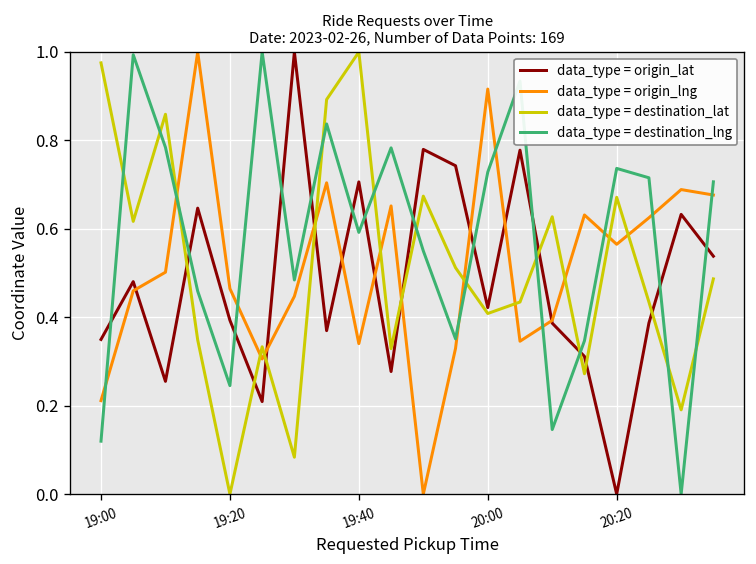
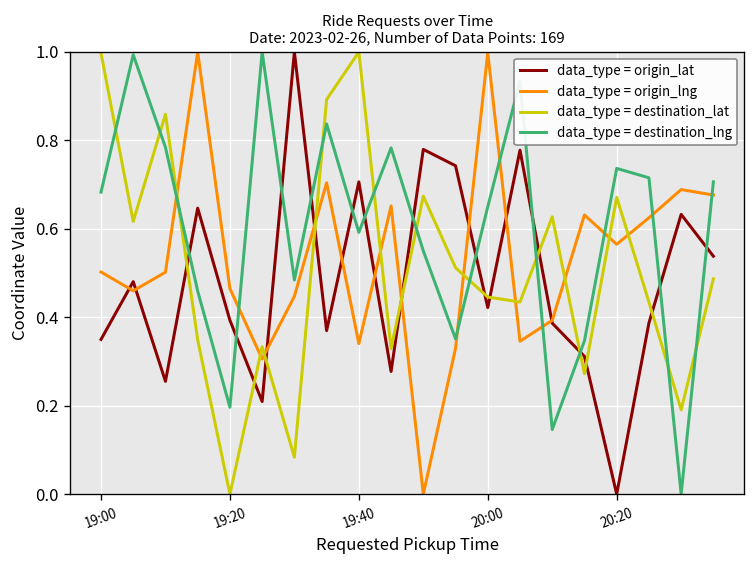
  {
    "data_type = origin_lat": {
      "19:00": 0.35,
      "19:20": 0.39,
      "19:40": 0.71,
      "20:00": 0.42,
      "20:20": 0.00
    },
    "data_type = origin_lng": {
-     "19:00": 0.21,
+     "19:00": 0.50,
      "19:20": 0.46,
      "19:40": 0.34,
-     "20:00": 0.92,
+     "20:00": 1.00,
      "20:20": 0.57
    },
    "data_type = destination_lat": {
-     "19:00": 0.98,
+     "19:00": 1.00,
      "19:20": 0.00,
      "19:40": 1.00,
-     "20:00": 0.41,
+     "20:00": 0.45,
      "20:20": 0.67
    },
    "data_type = destination_lng": {
-     "19:00": 0.12,
-     "19:20": 0.25,
+     "19:00": 0.68,
+     "19:20": 0.20,
      "19:40": 0.59,
-     "20:00": 0.73,
+     "20:00": 0.65,
      "20:20": 0.74
    }
  }
